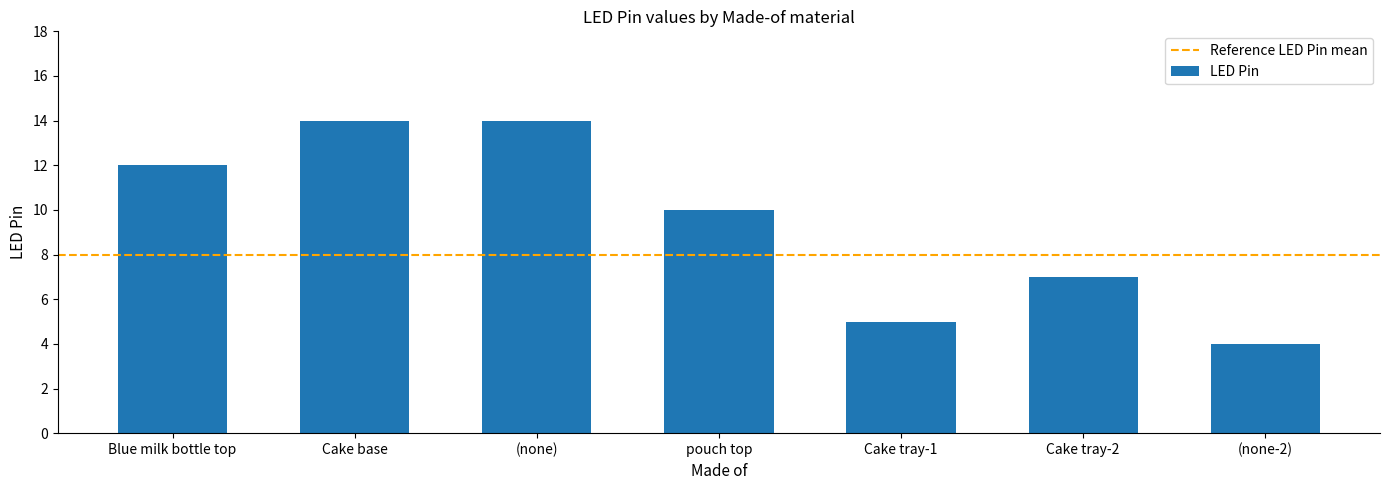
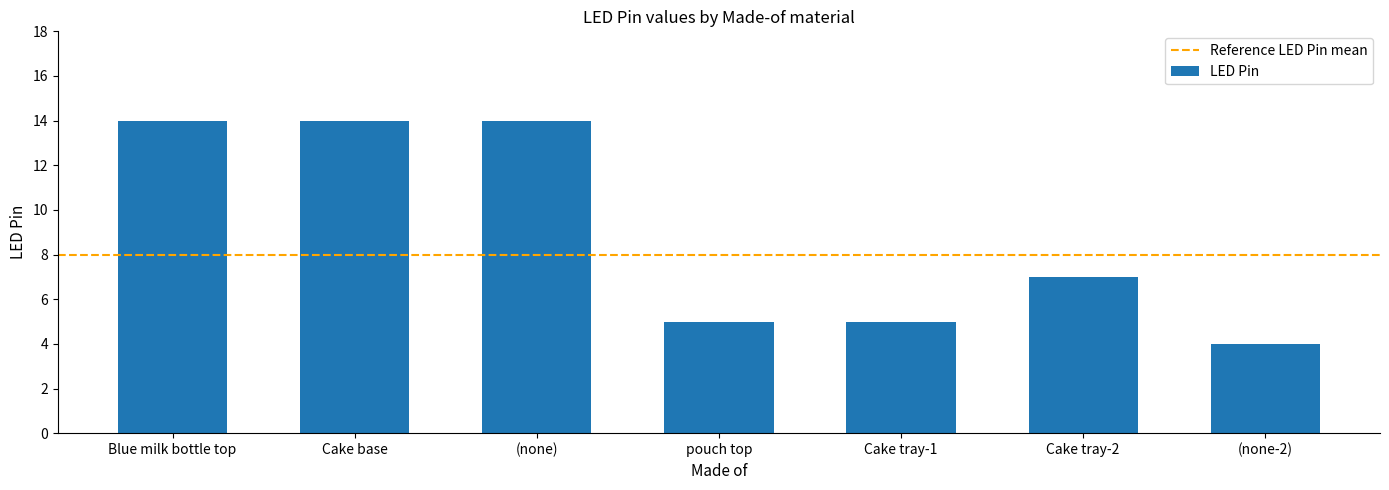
  {
-   "Blue milk bottle top": 12,
+   "Blue milk bottle top": 14,
    "Cake base": 14,
    "(none)": 14,
-   "pouch top": 10,
+   "pouch top": 5,
    "Cake tray-1": 5,
    "Cake tray-2": 7,
    "(none-2)": 4
  }
